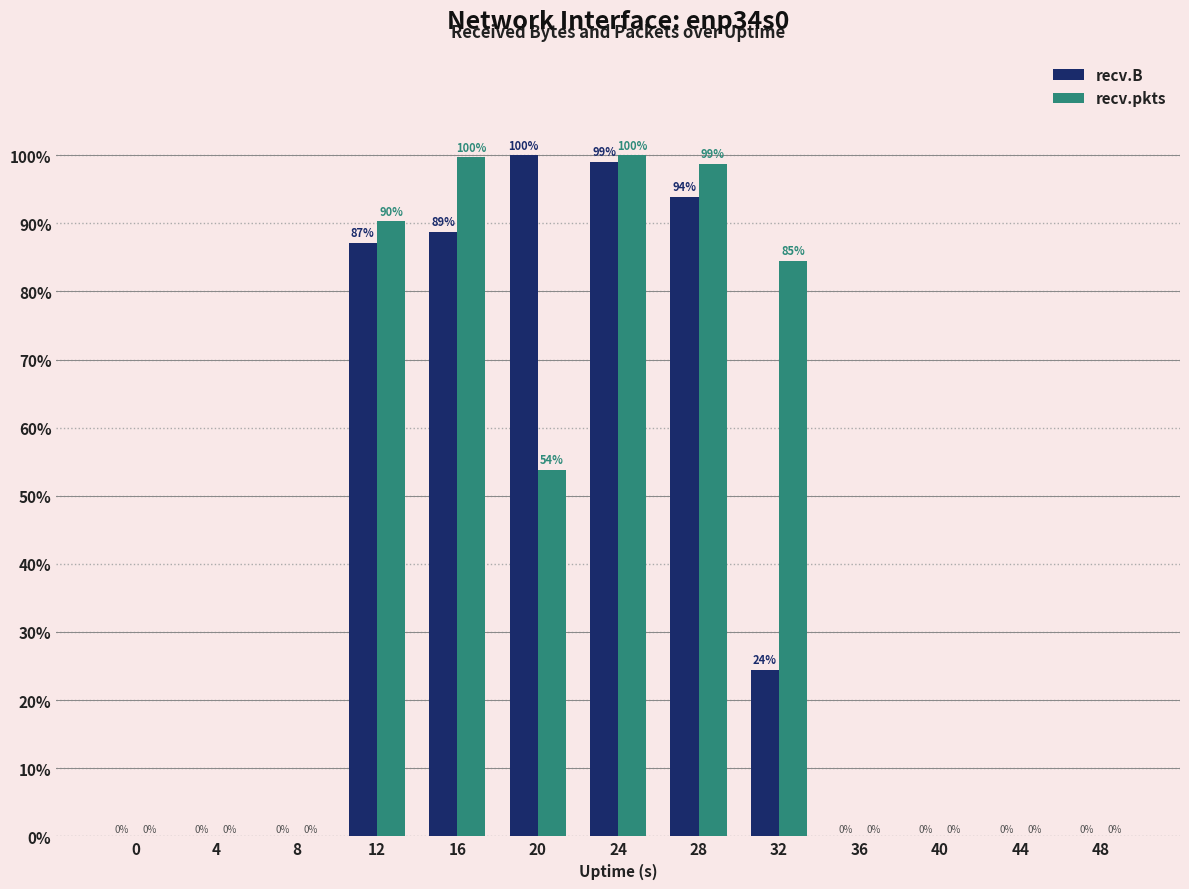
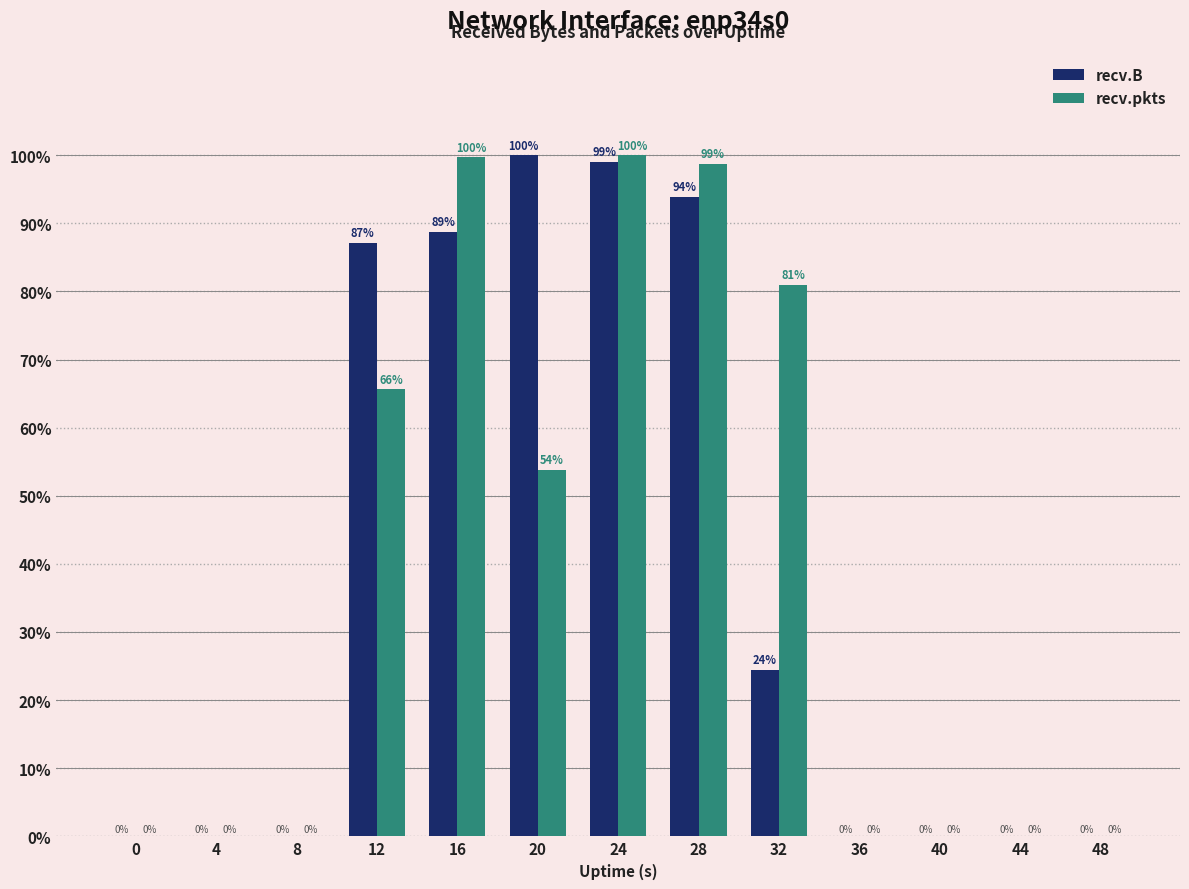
  {
    "recv.B": {
      "0": "0%",
      "4": "0%",
      "8": "0%",
      "12": "87%",
      "16": "89%",
      "20": "100%",
      "24": "99%",
      "28": "94%",
      "32": "24%",
      "36": "0%",
      "40": "0%",
      "44": "0%",
      "48": "0%"
    },
    "recv.pkts": {
      "0": "0%",
      "4": "0%",
      "8": "0%",
-     "12": "90%",
+     "12": "66%",
      "16": "100%",
      "20": "54%",
      "24": "100%",
      "28": "99%",
-     "32": "85%",
+     "32": "81%",
      "36": "0%",
      "40": "0%",
      "44": "0%",
      "48": "0%"
    }
  }
